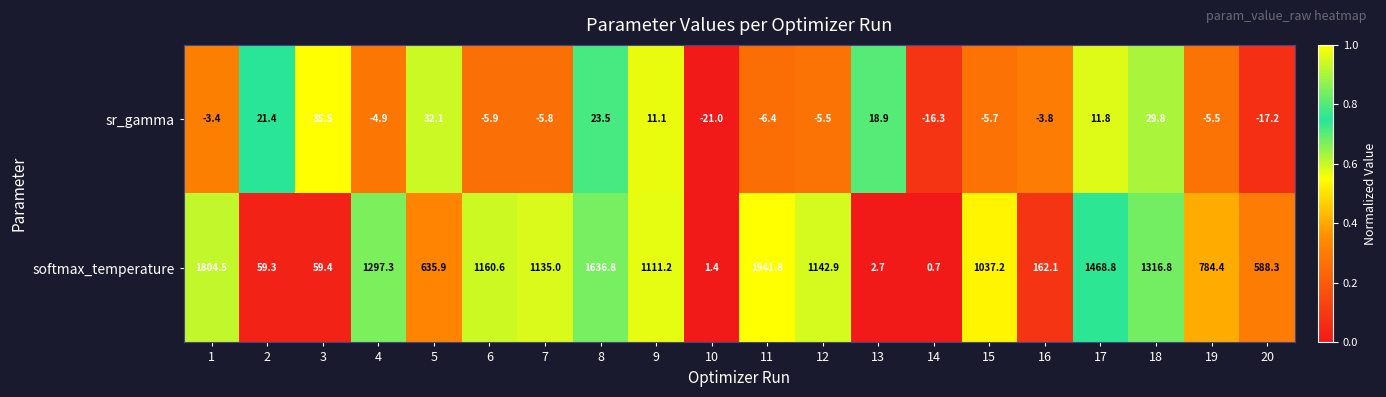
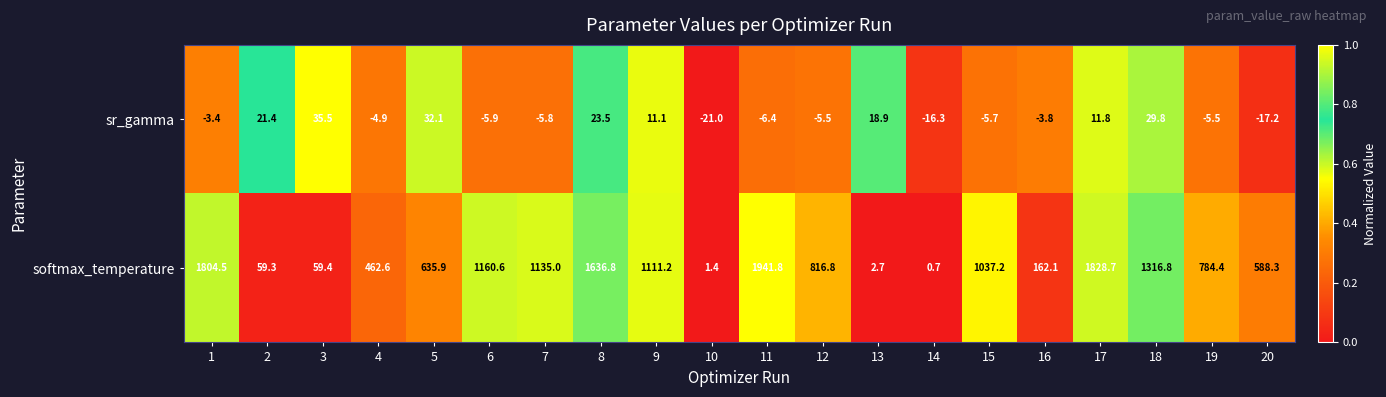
  {
    "sr_gamma": {
      "1": -3.4,
      "2": 21.4,
      "3": 35.5,
      "4": -4.9,
      "5": 32.1,
      "6": -5.9,
      "7": -5.8,
      "8": 23.5,
      "9": 11.1,
      "10": -21.0,
      "11": -6.4,
      "12": -5.5,
      "13": 18.9,
      "14": -16.3,
      "15": -5.7,
      "16": -3.8,
      "17": 11.8,
      "18": 29.8,
      "19": -5.5,
      "20": -17.2
    },
    "softmax_temperature": {
      "1": 1804.5,
      "2": 59.3,
      "3": 59.4,
-     "4": 1297.3,
+     "4": 462.6,
      "5": 635.9,
      "6": 1160.6,
      "7": 1135.0,
      "8": 1636.8,
      "9": 1111.2,
      "10": 1.4,
      "11": 1941.8,
-     "12": 1142.9,
+     "12": 816.8,
      "13": 2.7,
      "14": 0.7,
      "15": 1037.2,
      "16": 162.1,
-     "17": 1468.8,
+     "17": 1828.7,
      "18": 1316.8,
      "19": 784.4,
      "20": 588.3
    }
  }
